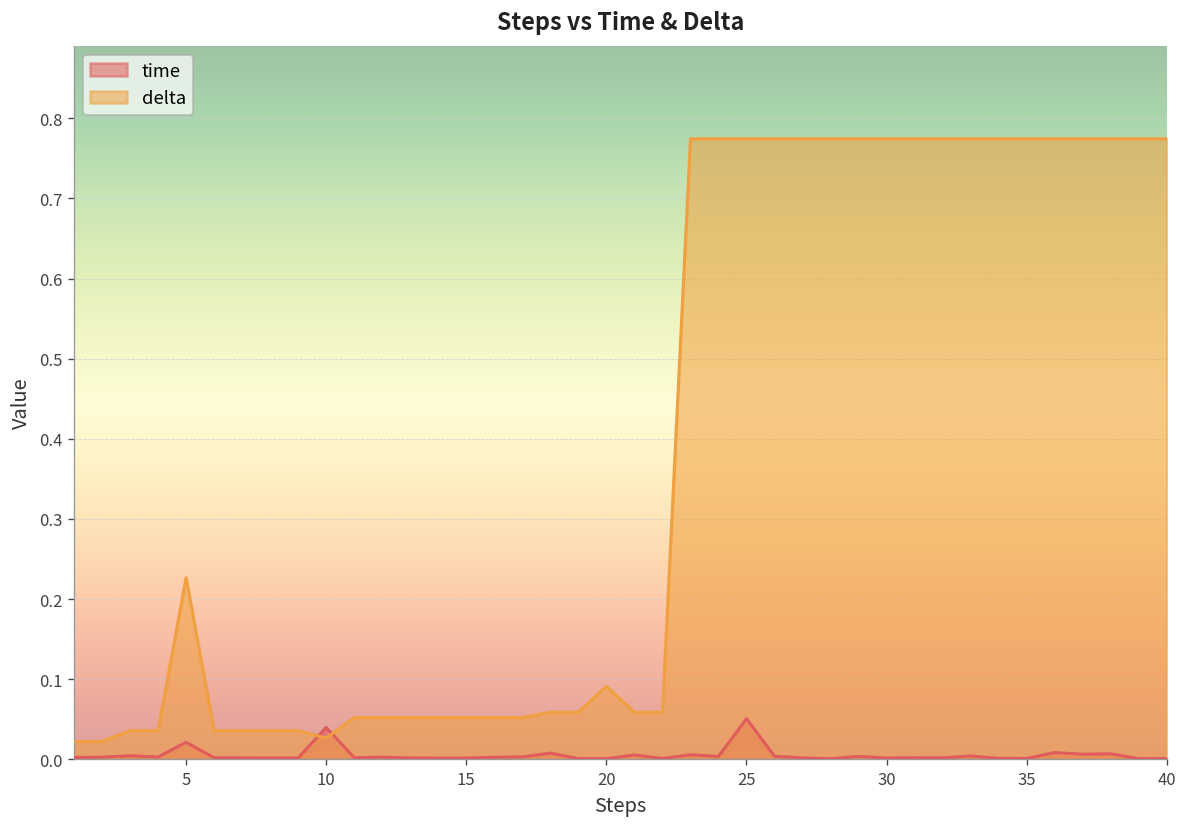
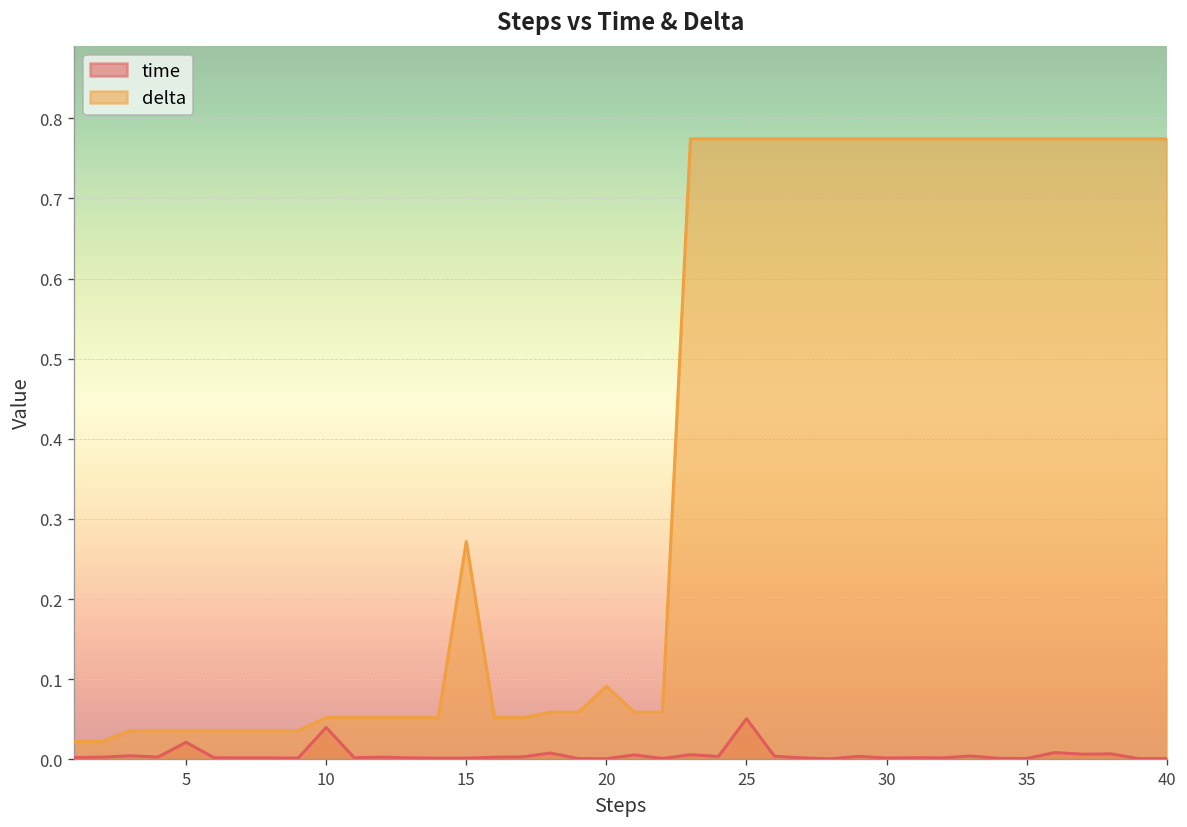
  {
    "time": {
      "5": 0.02,
      "10": 0.04,
      "15": 0.00,
      "20": 0.00,
      "25": 0.05,
      "30": 0.00,
      "35": 0.00,
      "40": 0.00
    },
    "delta": {
-     "5": 0.23,
-     "10": 0.03,
-     "15": 0.05,
+     "5": 0.04,
+     "10": 0.05,
+     "15": 0.27,
      "20": 0.09,
      "25": 0.77,
      "30": 0.77,
      "35": 0.77,
      "40": 0.77
    }
  }
